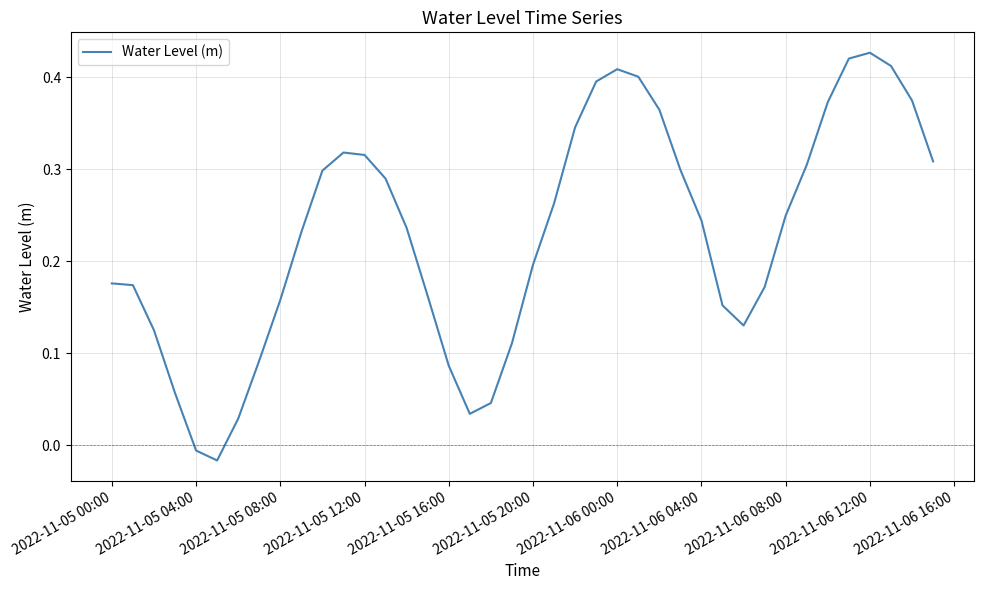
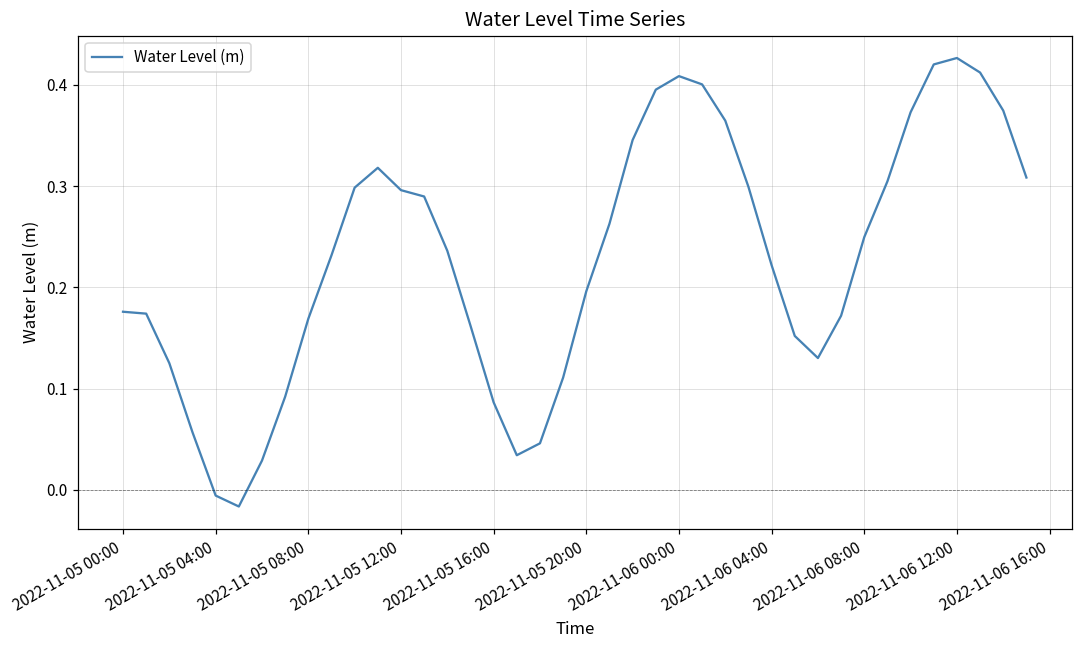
  {
    "2022-11-05 00:00": 0.18,
    "2022-11-05 04:00": -0.01,
-   "2022-11-05 08:00": 0.16,
-   "2022-11-05 12:00": 0.32,
+   "2022-11-05 08:00": 0.17,
+   "2022-11-05 12:00": 0.30,
    "2022-11-05 16:00": 0.09,
    "2022-11-05 20:00": 0.20,
    "2022-11-06 00:00": 0.41,
-   "2022-11-06 04:00": 0.24,
+   "2022-11-06 04:00": 0.22,
    "2022-11-06 08:00": 0.25,
    "2022-11-06 12:00": 0.43
  }
